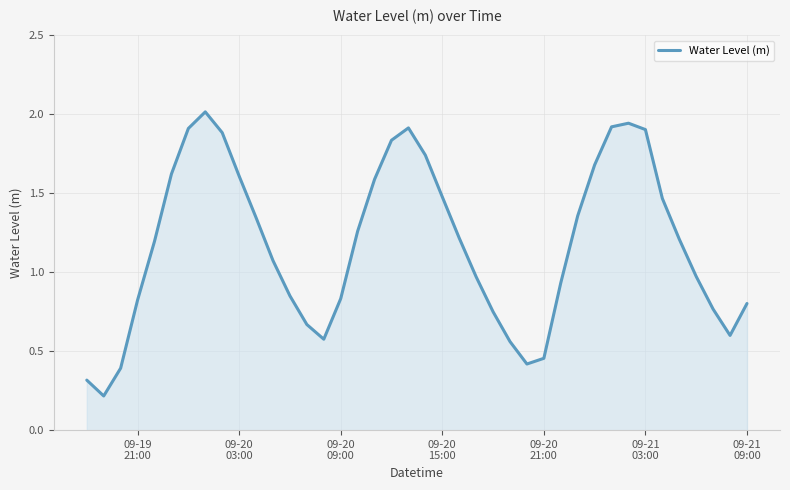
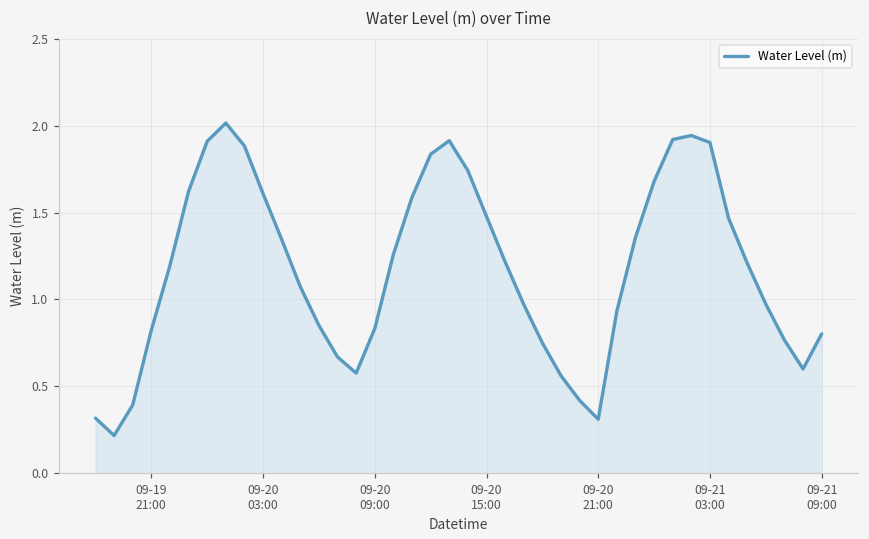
  {
    "09-19 21:00": 0.82,
    "09-20 03:00": 1.61,
    "09-20 09:00": 0.83,
    "09-20 15:00": 1.48,
-   "09-20 21:00": 0.45,
+   "09-20 21:00": 0.31,
    "09-21 03:00": 1.90,
    "09-21 09:00": 0.80
  }
